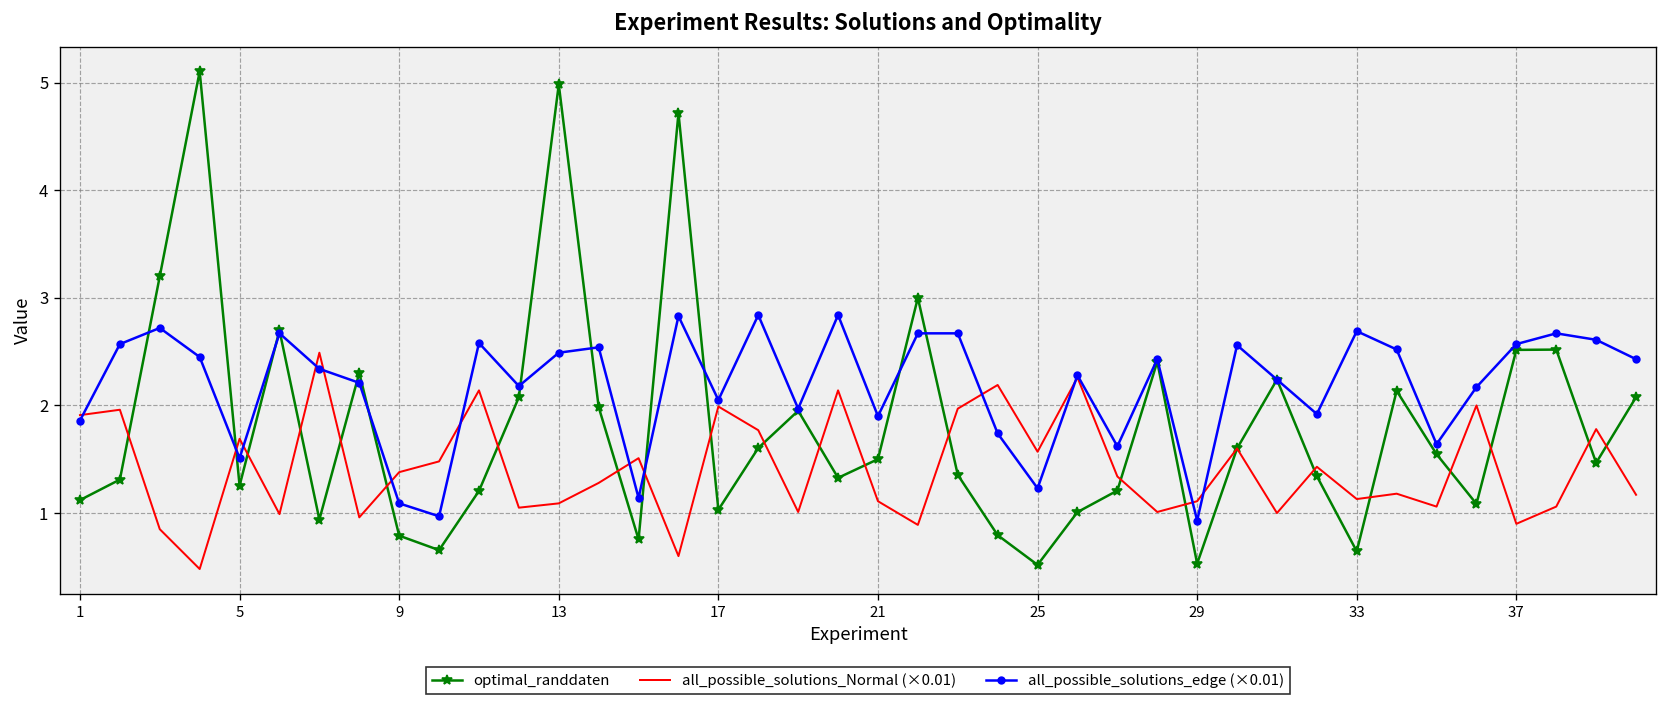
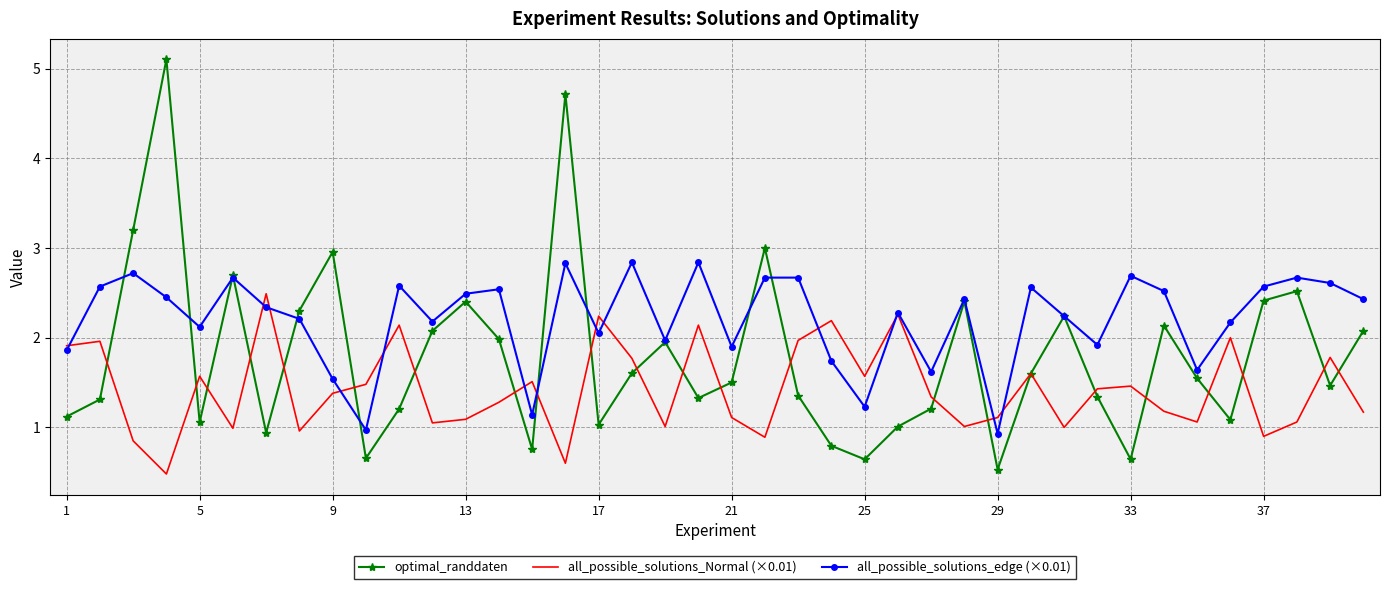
  {
    "optimal_randdaten": {
      "1": 1.1,
-     "5": 1.3,
-     "9": 0.8,
-     "13": 5.0,
+     "5": 1.1,
+     "9": 3.0,
+     "13": 2.4,
      "17": 1.0,
      "21": 1.5,
-     "25": 0.5,
+     "25": 0.6,
      "29": 0.5,
      "33": 0.6,
-     "37": 2.5
+     "37": 2.4
    },
    "all_possible_solutions_Normal (×0.01)": {
      "1": 1.9,
-     "5": 1.7,
+     "5": 1.6,
      "9": 1.4,
      "13": 1.1,
-     "17": 2.0,
+     "17": 2.2,
      "21": 1.1,
      "25": 1.6,
      "29": 1.1,
-     "33": 1.1,
+     "33": 1.5,
      "37": 0.9
    },
    "all_possible_solutions_edge (×0.01)": {
      "1": 1.9,
-     "5": 1.5,
-     "9": 1.1,
+     "5": 2.1,
+     "9": 1.5,
      "13": 2.5,
      "17": 2.1,
      "21": 1.9,
      "25": 1.2,
      "29": 0.9,
      "33": 2.7,
      "37": 2.6
    }
  }
